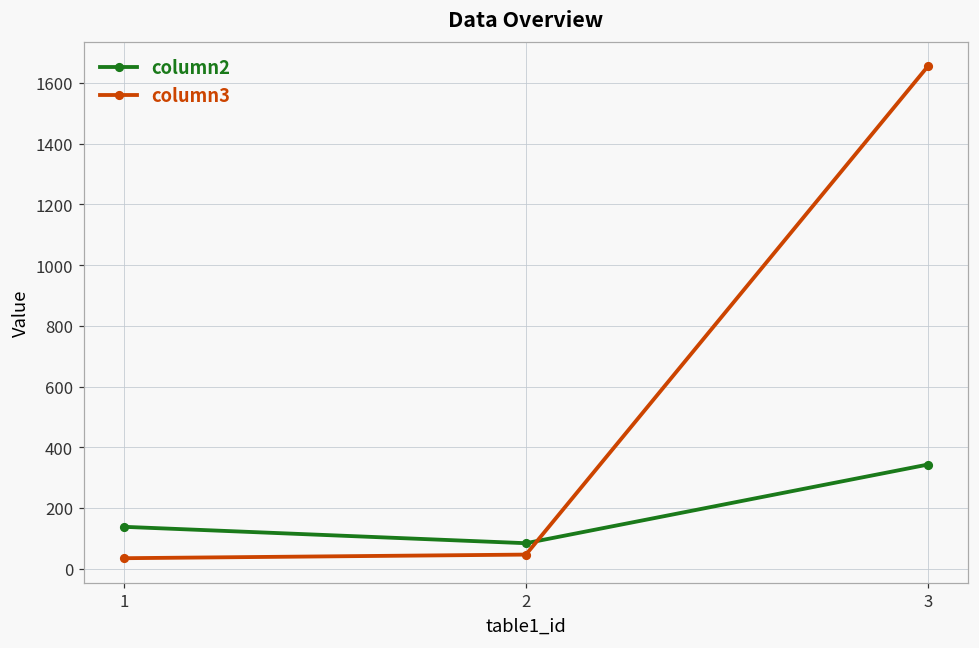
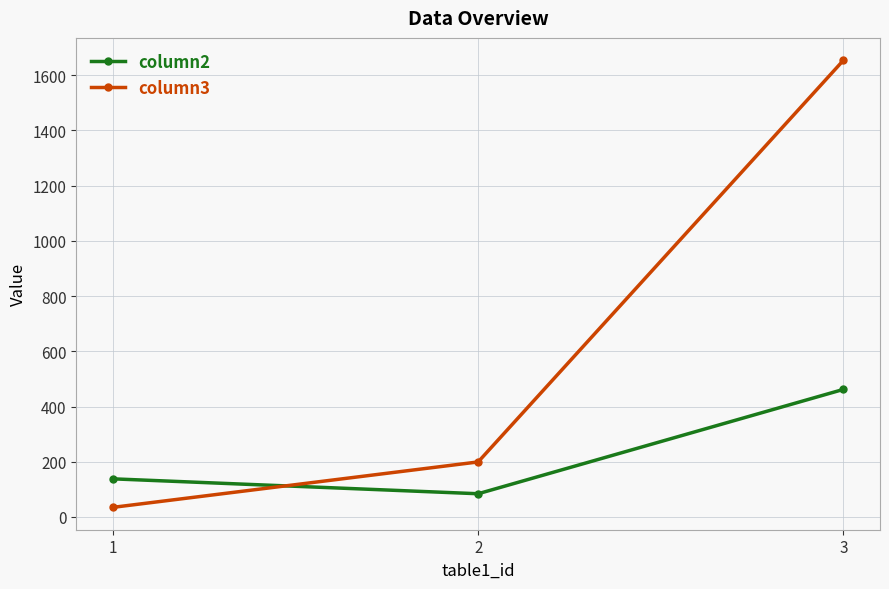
  {
    "column2": {
      "1": 140,
      "2": 80,
-     "3": 340
+     "3": 460
    },
    "column3": {
      "1": 30,
-     "2": 50,
+     "2": 200,
      "3": 1650
    }
  }
